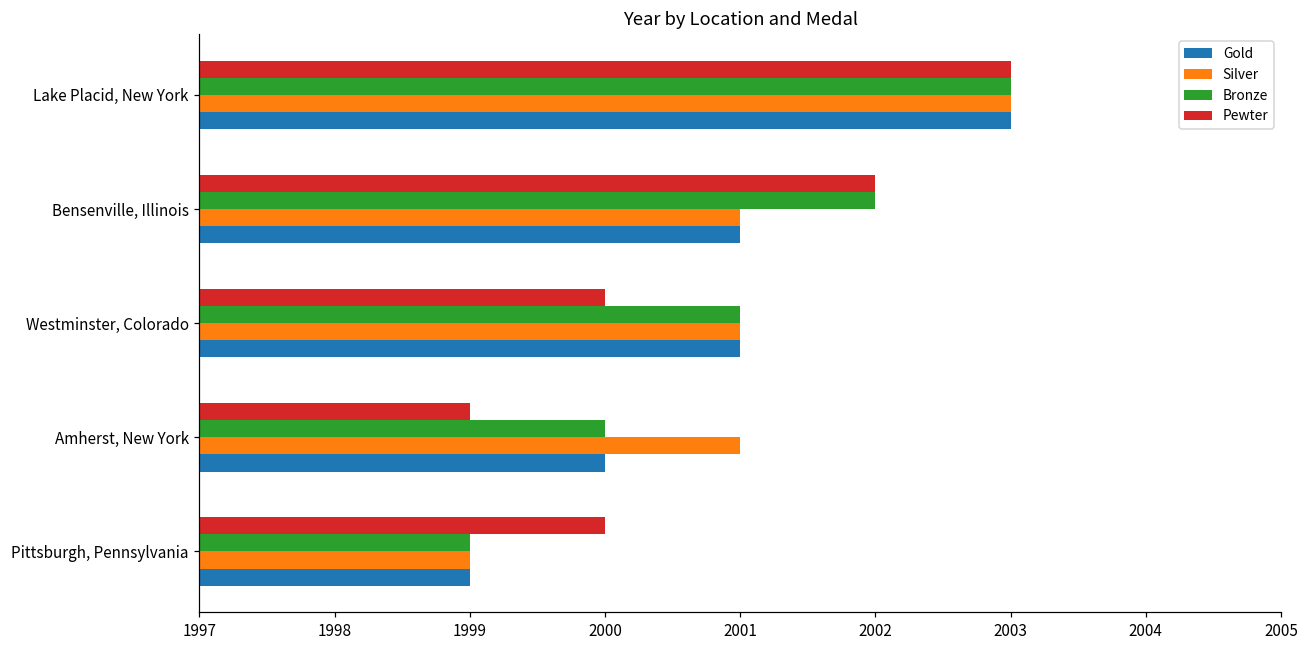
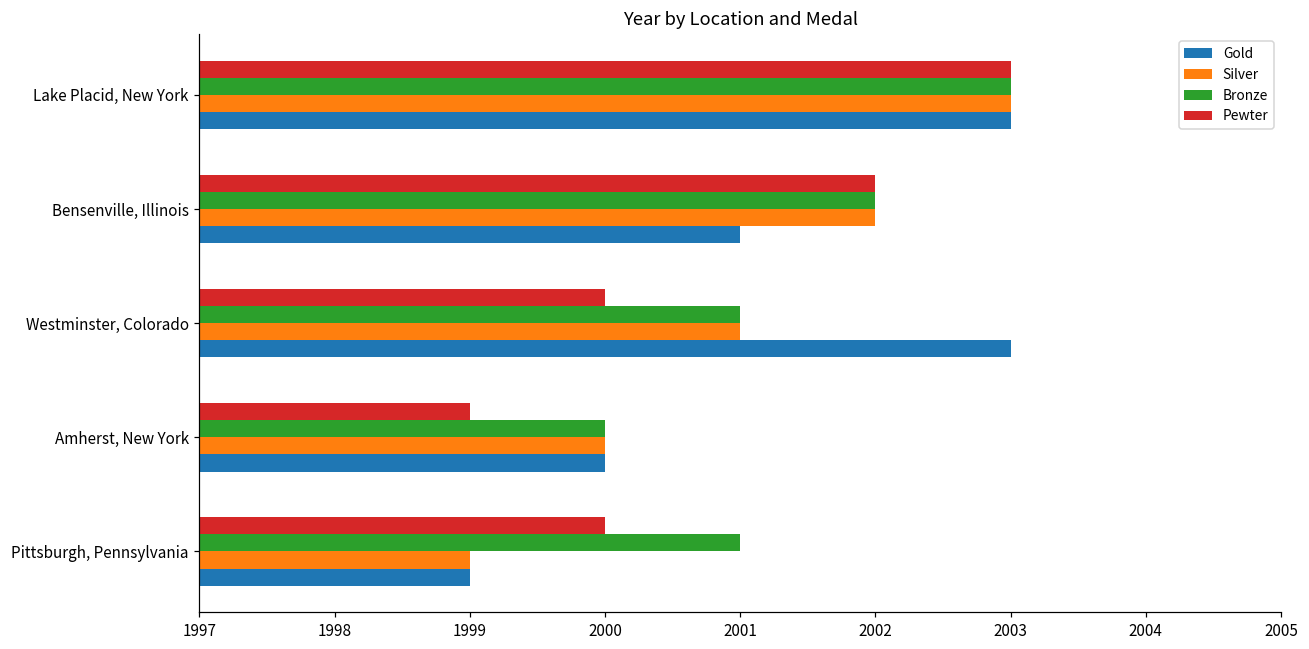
  {
    "Gold": {
      "Lake Placid, New York": 2003,
      "Bensenville, Illinois": 2001,
-     "Westminster, Colorado": 2001,
+     "Westminster, Colorado": 2003,
      "Amherst, New York": 2000,
      "Pittsburgh, Pennsylvania": 1999
    },
    "Silver": {
      "Lake Placid, New York": 2003,
-     "Bensenville, Illinois": 2001,
+     "Bensenville, Illinois": 2002,
      "Westminster, Colorado": 2001,
-     "Amherst, New York": 2001,
+     "Amherst, New York": 2000,
      "Pittsburgh, Pennsylvania": 1999
    },
    "Bronze": {
      "Lake Placid, New York": 2003,
      "Bensenville, Illinois": 2002,
      "Westminster, Colorado": 2001,
      "Amherst, New York": 2000,
-     "Pittsburgh, Pennsylvania": 1999
+     "Pittsburgh, Pennsylvania": 2001
    },
    "Pewter": {
      "Lake Placid, New York": 2003,
      "Bensenville, Illinois": 2002,
      "Westminster, Colorado": 2000,
      "Amherst, New York": 1999,
      "Pittsburgh, Pennsylvania": 2000
    }
  }
